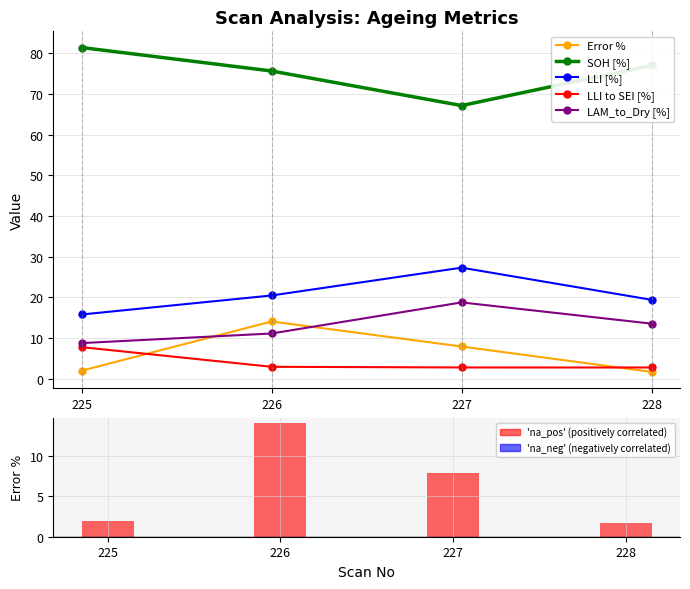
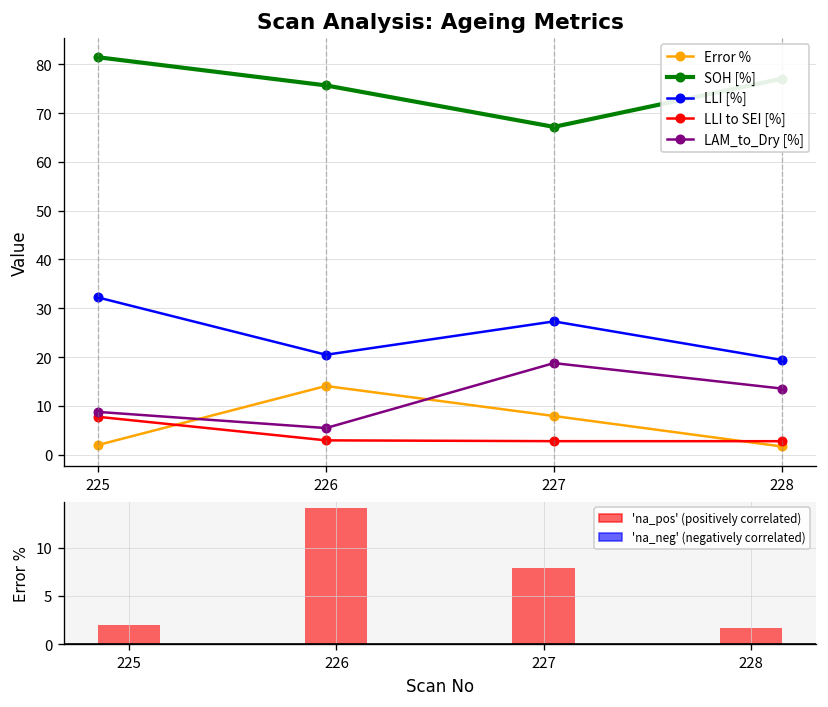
  {
    "Scan Analysis: Ageing Metrics": {
      "Error %": {
        "225": 2,
        "226": 14,
        "227": 8,
        "228": 2
      },
      "SOH [%]": {
        "225": 81,
        "226": 76,
        "227": 67
      },
      "LLI [%]": {
-       "225": 16,
+       "225": 32,
        "226": 20,
        "227": 27,
        "228": 19
      },
      "LLI to SEI [%]": {
        "225": 8,
        "226": 3,
        "227": 3,
        "228": 3
      },
      "LAM_to_Dry [%]": {
        "225": 9,
-       "226": 11,
+       "226": 5,
        "227": 19,
        "228": 14
      }
    }
  }
